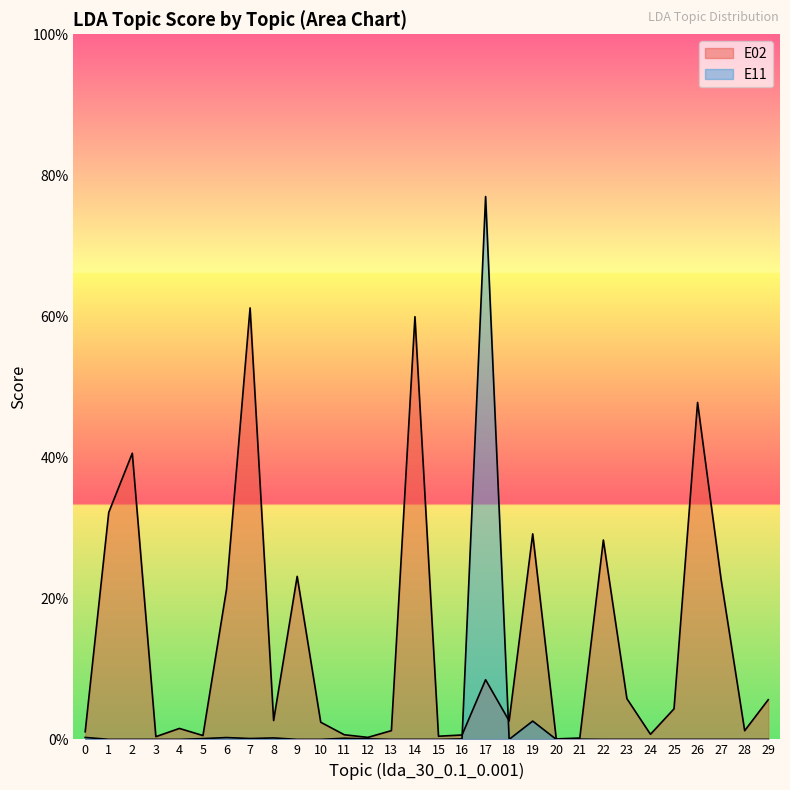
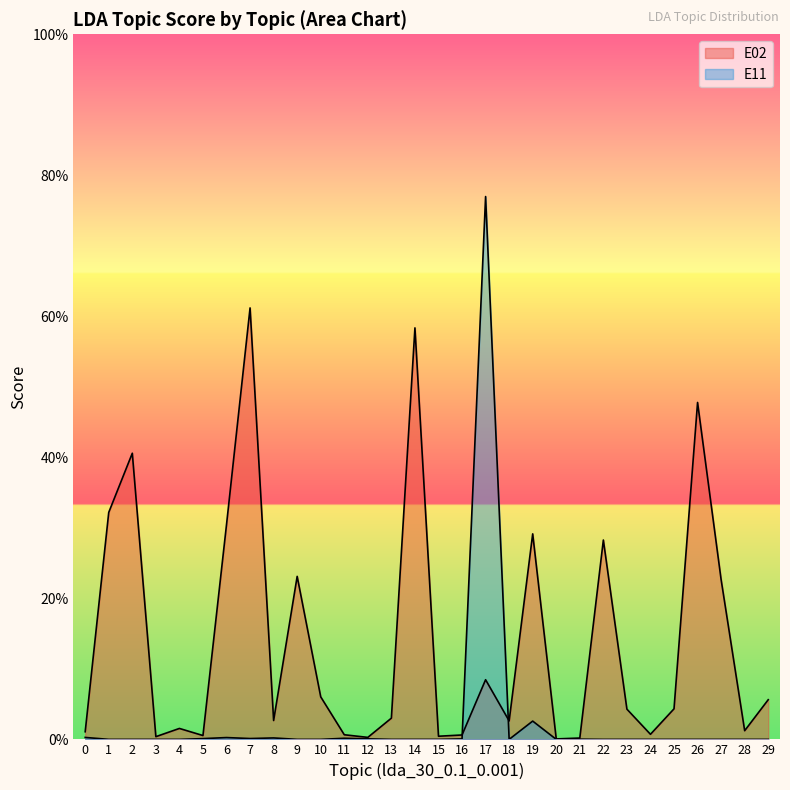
  {
    "E02": {
      "0": "1%",
      "1": "32%",
      "2": "41%",
      "3": "0%",
      "4": "2%",
      "5": "1%",
-     "6": "21%",
+     "6": "30%",
      "7": "61%",
      "8": "3%",
      "9": "23%",
-     "10": "2%",
+     "10": "6%",
      "11": "1%",
-     "13": "1%",
-     "14": "60%",
+     "13": "3%",
+     "14": "58%",
      "15": "0%",
      "16": "1%",
      "17": "8%",
      "18": "3%",
      "19": "29%",
      "22": "28%",
-     "23": "6%",
+     "23": "4%",
      "24": "1%",
      "25": "4%",
      "26": "48%",
      "27": "23%",
      "28": "1%",
      "29": "6%"
    },
    "E11": {
      "0": "0%",
      "1": "0%",
      "2": "0%",
      "3": "0%",
      "4": "0%",
      "5": "0%",
      "6": "0%",
      "7": "0%",
      "8": "0%",
      "9": "0%",
      "10": "0%",
      "11": "0%",
      "13": "0%",
      "14": "0%",
      "15": "0%",
      "16": "0%",
      "17": "77%",
      "18": "0%",
      "19": "3%",
      "22": "0%",
      "23": "0%",
      "24": "0%",
      "25": "0%",
      "26": "0%",
      "27": "0%",
      "28": "0%",
      "29": "0%"
    }
  }
